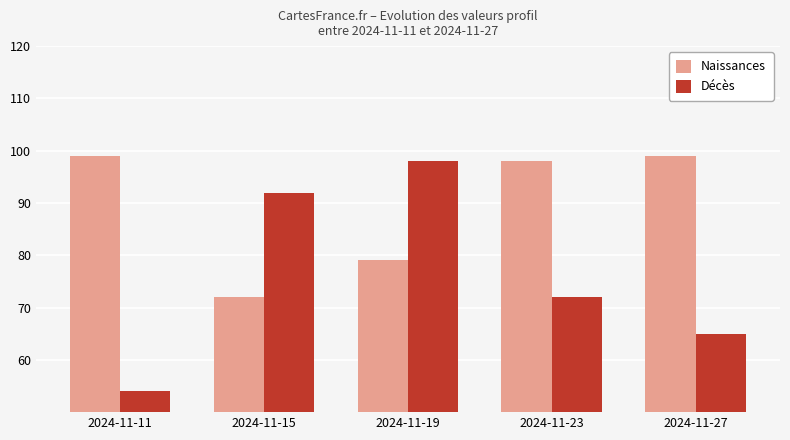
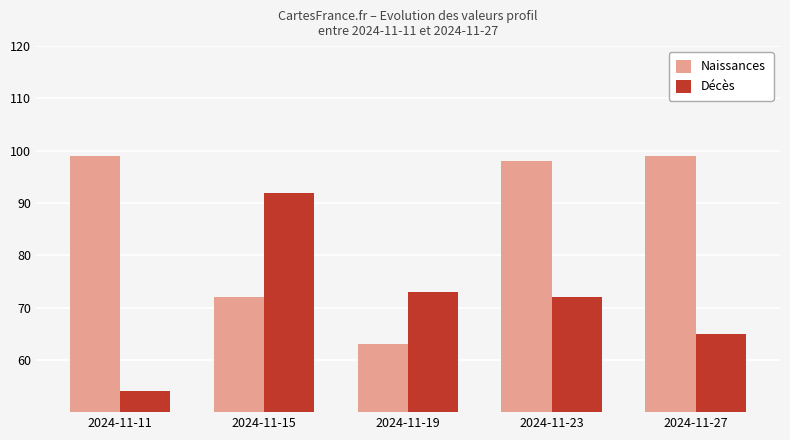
  {
    "Naissances": {
      "2024-11-11": 99,
      "2024-11-15": 72,
-     "2024-11-19": 79,
+     "2024-11-19": 63,
      "2024-11-23": 98,
      "2024-11-27": 99
    },
    "Décès": {
      "2024-11-11": 54,
      "2024-11-15": 92,
-     "2024-11-19": 98,
+     "2024-11-19": 73,
      "2024-11-23": 72,
      "2024-11-27": 65
    }
  }
